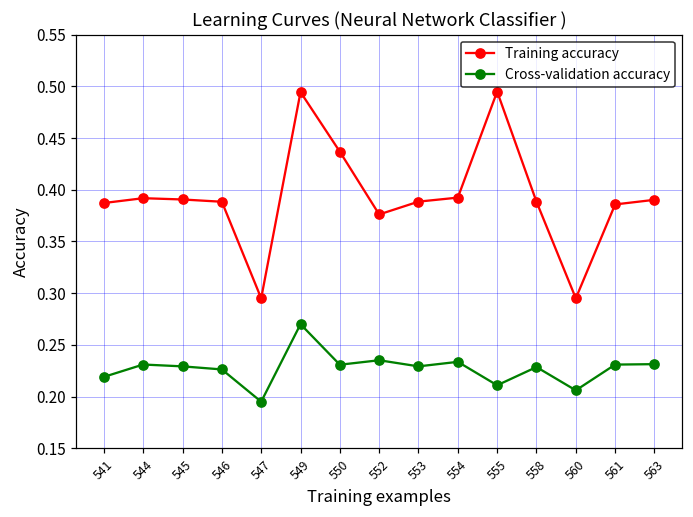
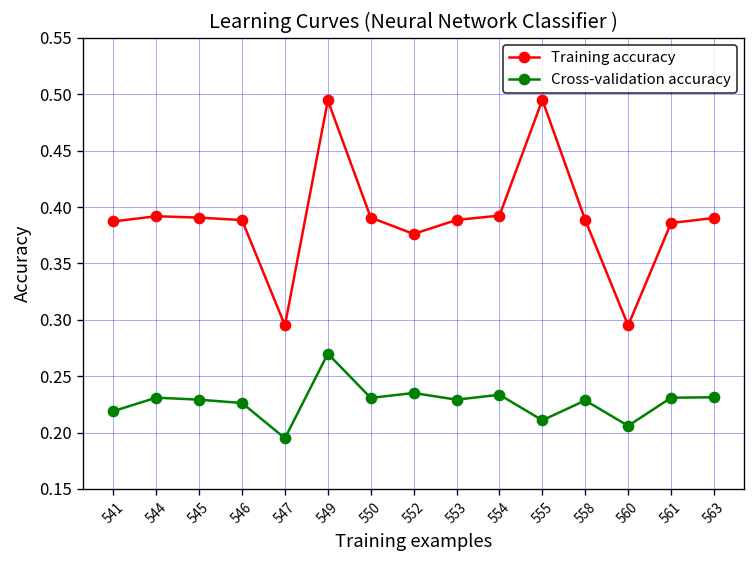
  {
    "Training accuracy": {
      "541": 0.39,
      "544": 0.39,
      "545": 0.39,
      "546": 0.39,
      "547": 0.30,
      "549": 0.49,
-     "550": 0.44,
+     "550": 0.39,
      "552": 0.38,
      "553": 0.39,
      "554": 0.39,
      "555": 0.50,
      "558": 0.39,
      "560": 0.30,
      "561": 0.39,
      "563": 0.39
    },
    "Cross-validation accuracy": {
      "541": 0.22,
      "544": 0.23,
      "545": 0.23,
      "546": 0.23,
      "547": 0.20,
      "549": 0.27,
      "550": 0.23,
      "552": 0.24,
      "553": 0.23,
      "554": 0.23,
      "555": 0.21,
      "558": 0.23,
      "560": 0.21,
      "561": 0.23,
      "563": 0.23
    }
  }
